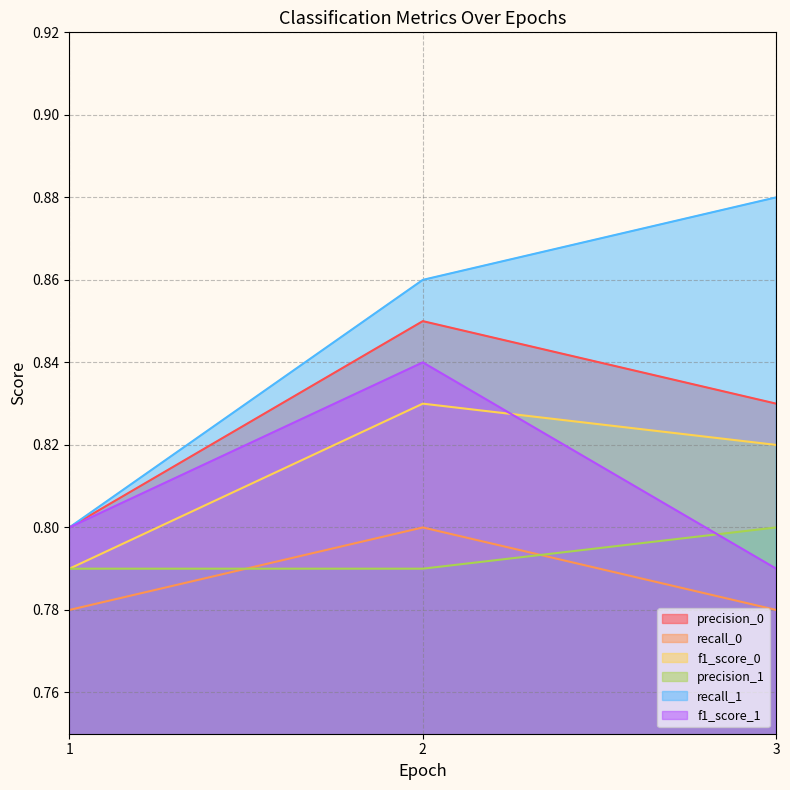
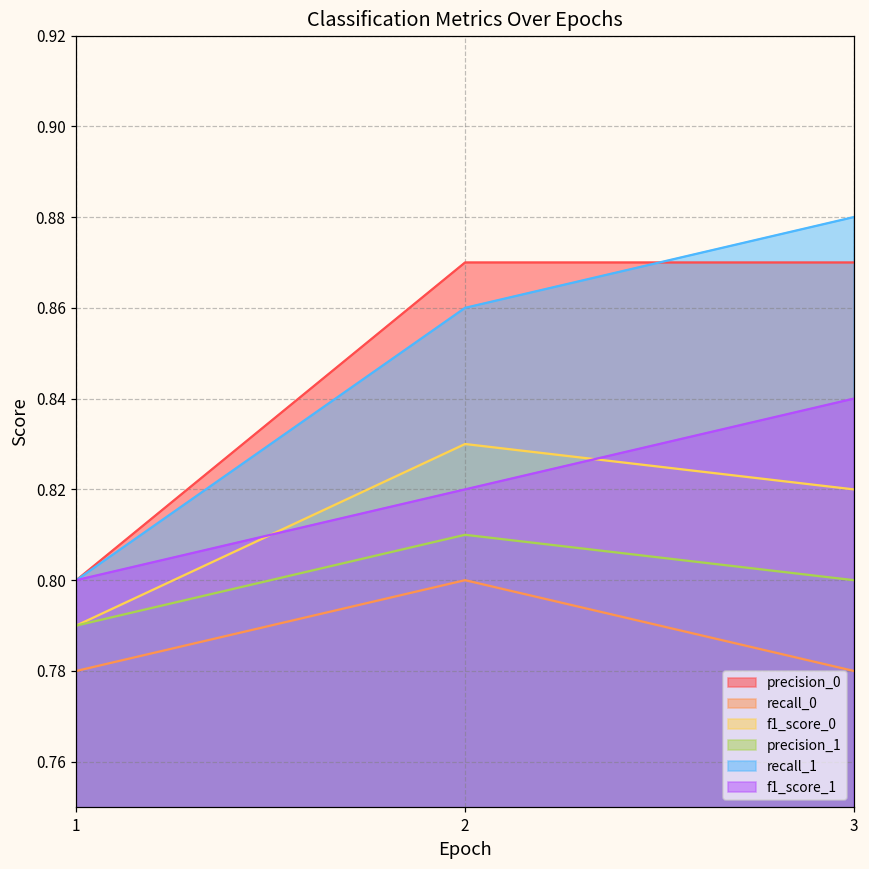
  {
    "precision_0": {
-     "2": 0.85,
-     "3": 0.83
+     "2": 0.87,
+     "3": 0.87
    },
    "precision_1": {
-     "2": 0.79,
+     "2": 0.81,
      "3": 0.80
    },
    "recall_1": {
      "2": 0.86,
      "3": 0.88
    },
    "f1_score_1": {
-     "2": 0.84,
-     "3": 0.79
+     "2": 0.82,
+     "3": 0.84
    }
  }
